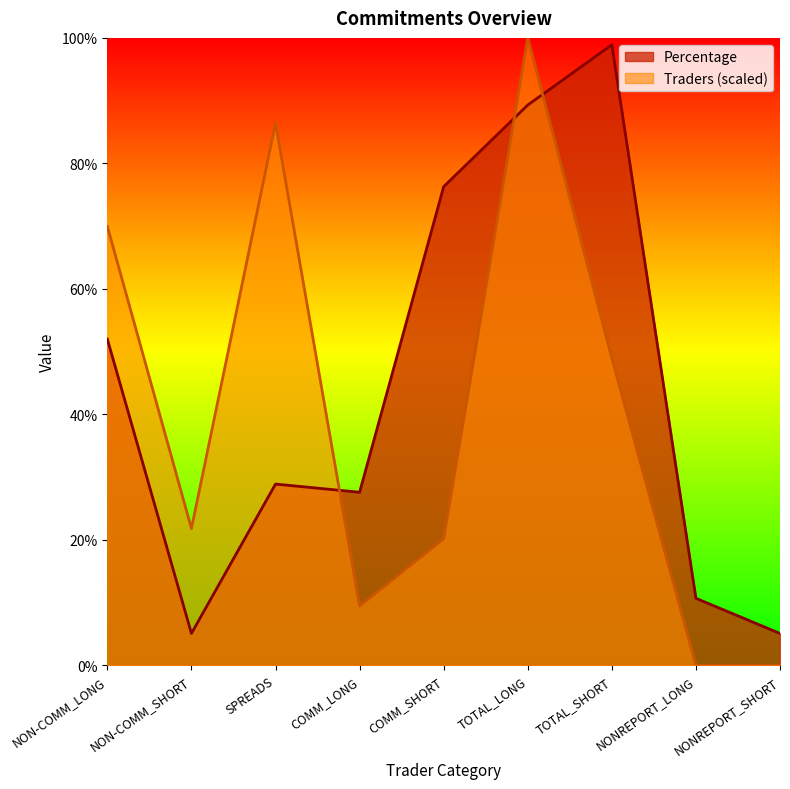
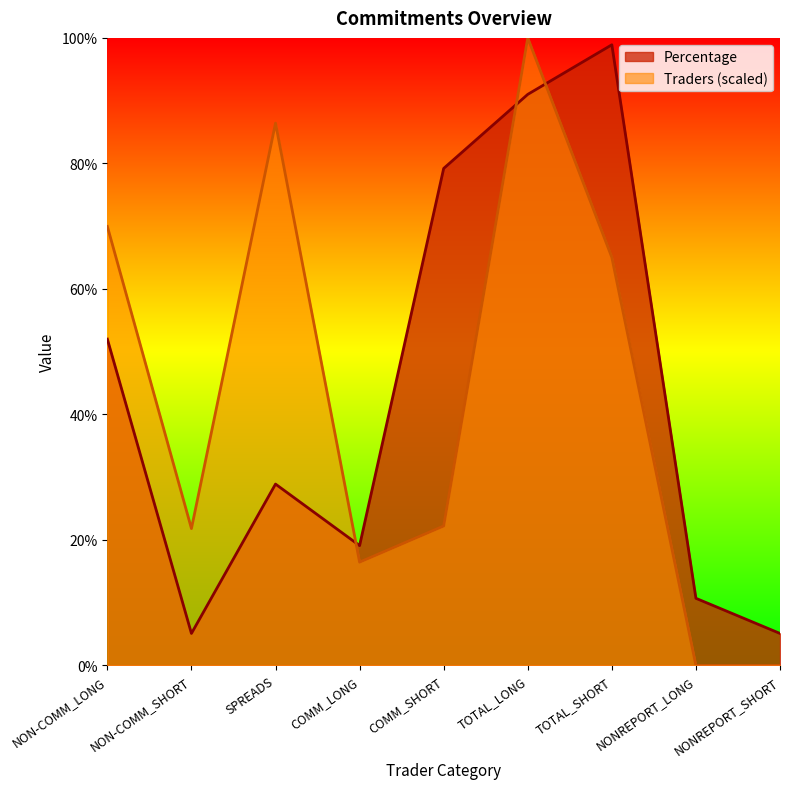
  {
    "Percentage": {
      "NON-COMM_LONG": "52%",
      "NON-COMM_SHORT": "5%",
      "SPREADS": "29%",
-     "COMM_LONG": "28%",
-     "COMM_SHORT": "76%",
-     "TOTAL_LONG": "89%",
+     "COMM_LONG": "19%",
+     "COMM_SHORT": "79%",
+     "TOTAL_LONG": "91%",
      "TOTAL_SHORT": "99%",
      "NONREPORT_LONG": "11%",
      "NONREPORT_SHORT": "5%"
    },
    "Traders (scaled)": {
      "NON-COMM_LONG": "70%",
      "NON-COMM_SHORT": "22%",
      "SPREADS": "86%",
-     "COMM_LONG": "9%",
-     "COMM_SHORT": "20%",
+     "COMM_LONG": "16%",
+     "COMM_SHORT": "22%",
      "TOTAL_LONG": "100%",
-     "TOTAL_SHORT": "49%",
+     "TOTAL_SHORT": "65%",
      "NONREPORT_LONG": "0%",
      "NONREPORT_SHORT": "0%"
    }
  }
